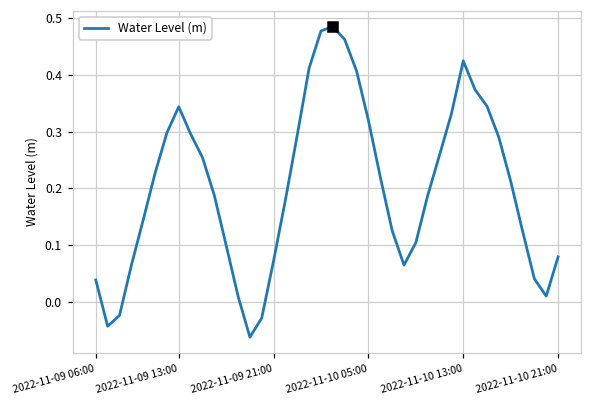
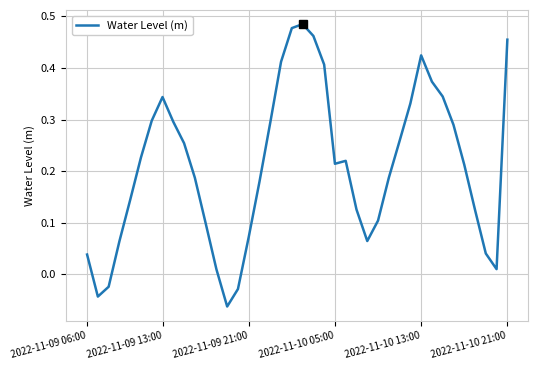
  {
    "Water Level (m)": {
      "2022-11-09 06:00": 0.04,
      "2022-11-09 13:00": 0.34,
      "2022-11-09 21:00": 0.07,
-     "2022-11-10 05:00": 0.32,
+     "2022-11-10 05:00": 0.21,
      "2022-11-10 13:00": 0.42,
-     "2022-11-10 21:00": 0.08
+     "2022-11-10 21:00": 0.45
    }
  }
